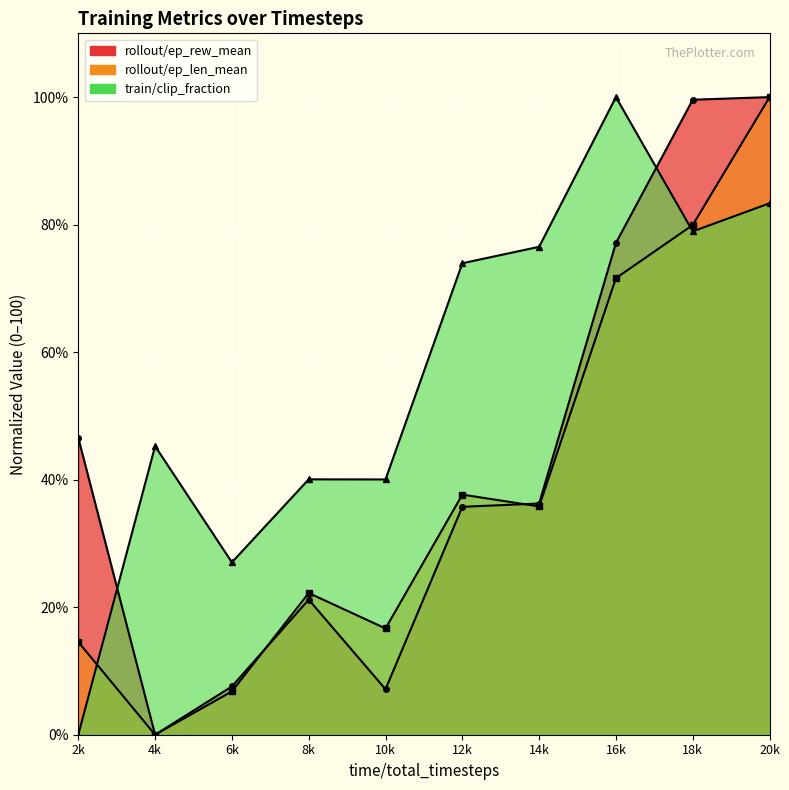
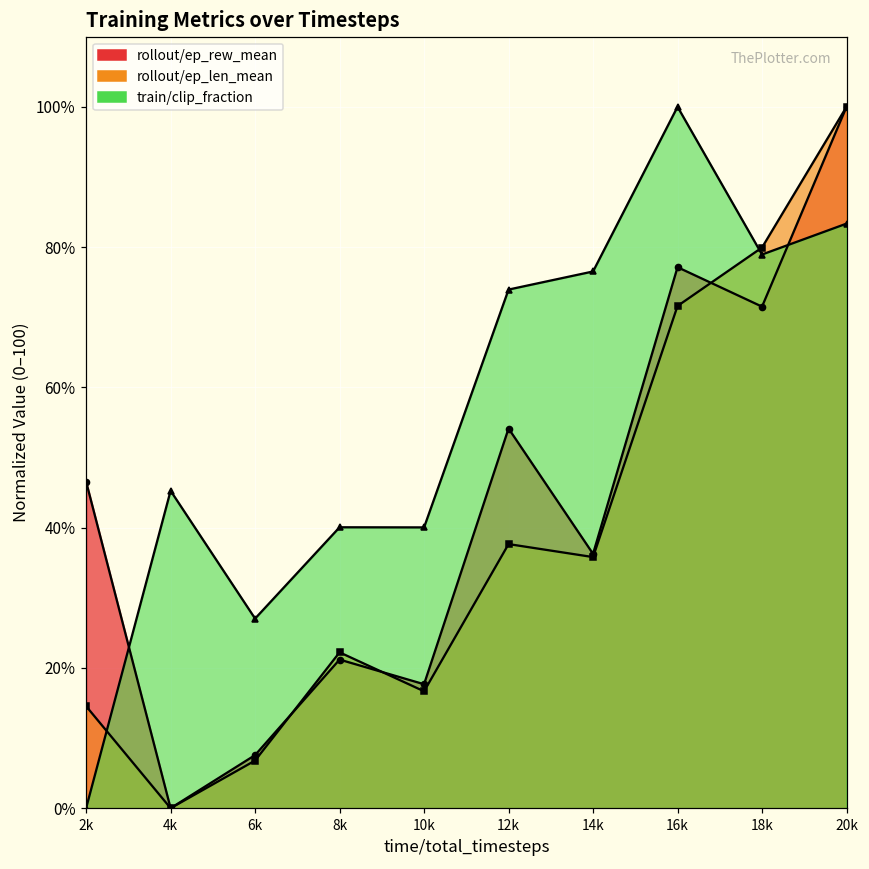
  {
    "rollout/ep_rew_mean": {
      "2k": "47%",
      "6k": "8%",
      "8k": "21%",
-     "10k": "7%",
-     "12k": "36%",
+     "10k": "18%",
+     "12k": "54%",
      "14k": "36%",
      "16k": "77%",
-     "18k": "100%"
+     "18k": "72%"
    },
    "rollout/ep_len_mean": {
      "2k": "15%",
      "6k": "7%",
      "8k": "22%",
      "10k": "17%",
      "12k": "38%",
      "14k": "36%",
      "16k": "72%",
      "18k": "80%"
    },
    "train/clip_fraction": {
      "2k": "0%",
      "4k": "45%",
      "6k": "27%",
      "8k": "40%",
      "10k": "40%",
      "12k": "74%",
      "14k": "77%",
      "16k": "100%",
      "18k": "79%",
      "20k": "83%"
    }
  }
